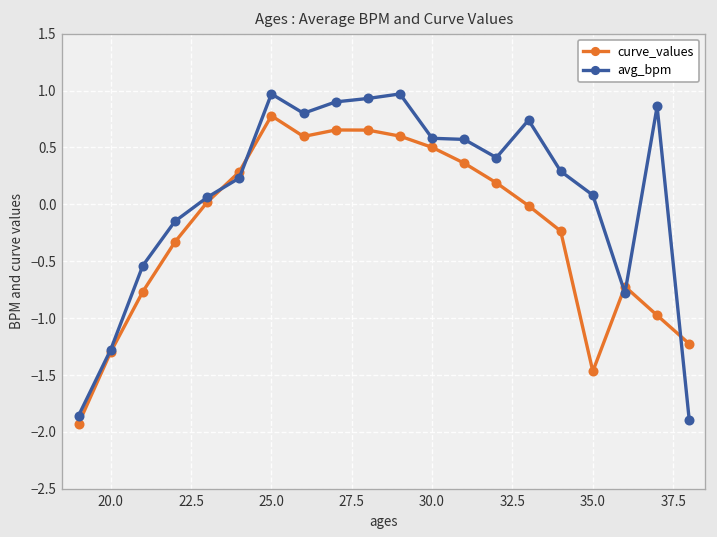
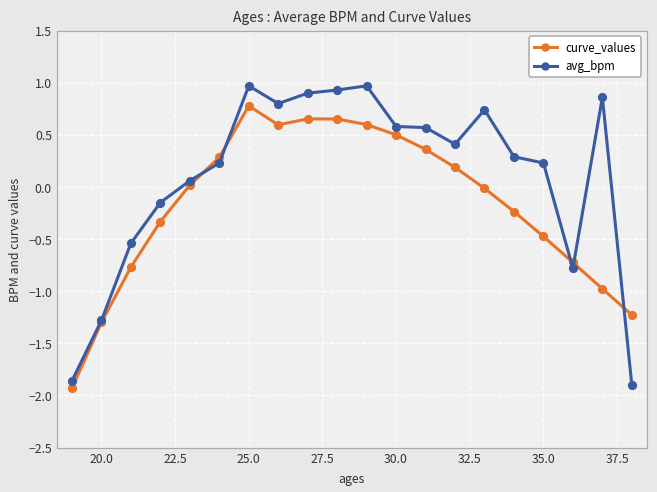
  {
    "curve_values": {
      "25.0": 0.8,
      "30.0": 0.5,
-     "35.0": -1.5
+     "35.0": -0.5
    },
    "avg_bpm": {
      "25.0": 1.0,
      "30.0": 0.6,
-     "35.0": 0.1
+     "35.0": 0.2
    }
  }
